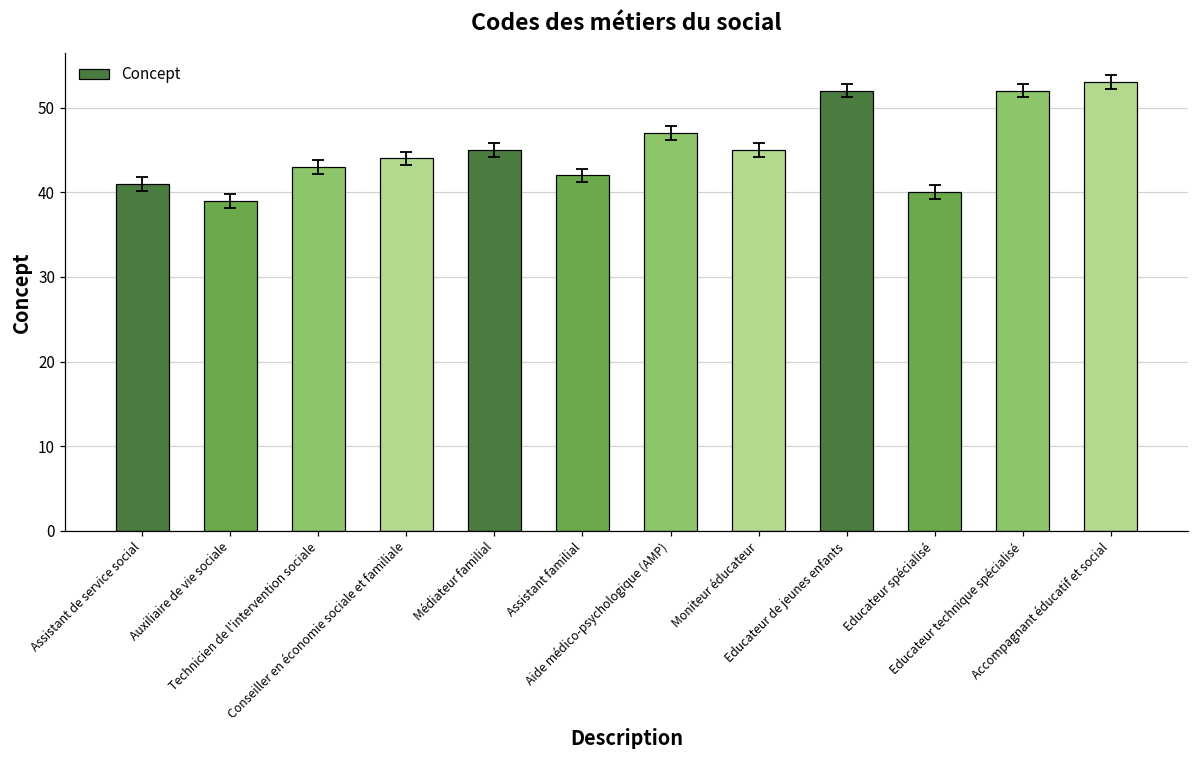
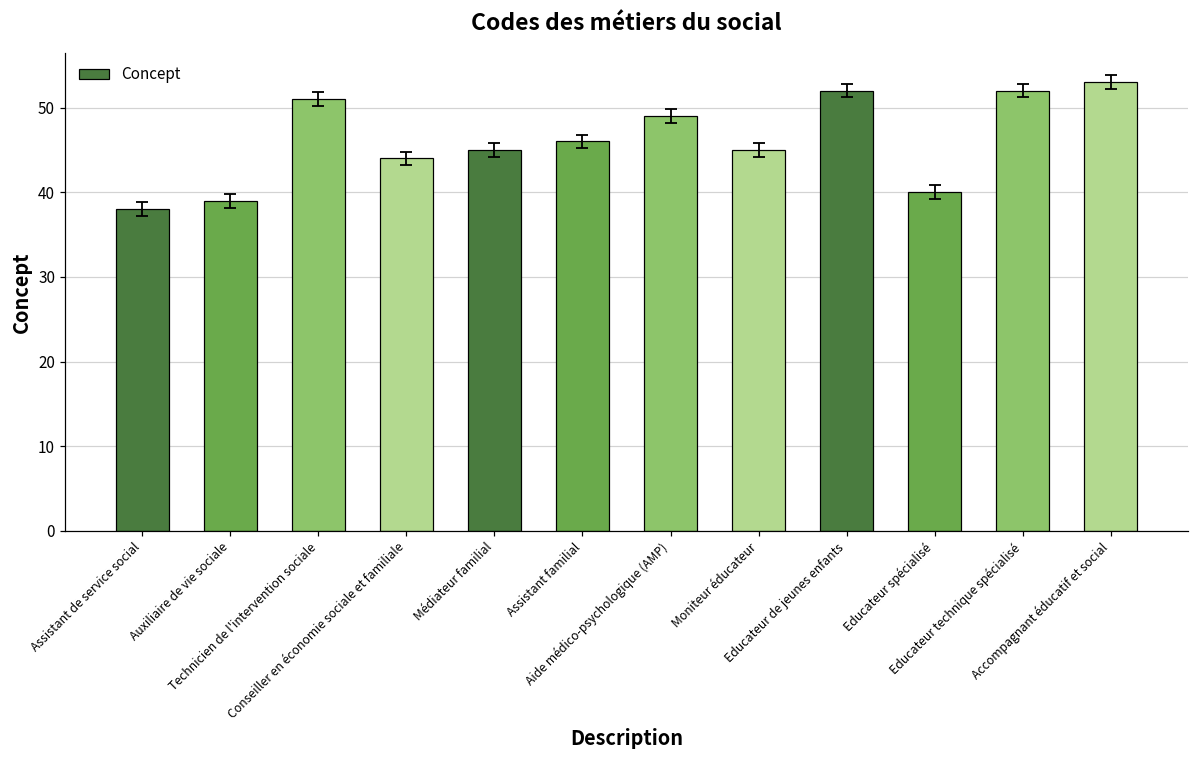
  {
    "Concept": {
-     "Assistant de service social": 41,
+     "Assistant de service social": 38,
      "Auxiliaire de vie sociale": 39,
-     "Technicien de l'intervention sociale": 43,
+     "Technicien de l'intervention sociale": 51,
      "Conseiller en économie sociale et familiale": 44,
      "Médiateur familial": 45,
-     "Assistant familial": 42,
-     "Aide médico-psychologique (AMP)": 47,
+     "Assistant familial": 46,
+     "Aide médico-psychologique (AMP)": 49,
      "Moniteur éducateur": 45,
      "Educateur de jeunes enfants": 52,
      "Educateur spécialisé": 40,
      "Educateur technique spécialisé": 52,
      "Accompagnant éducatif et social": 53
    }
  }
